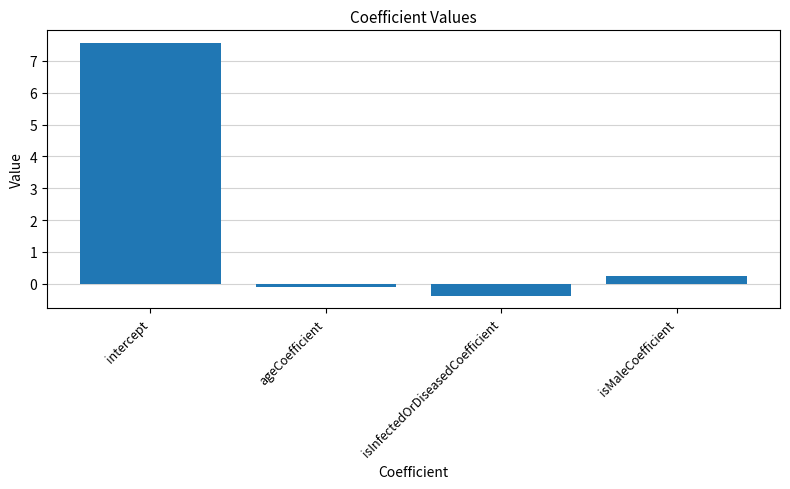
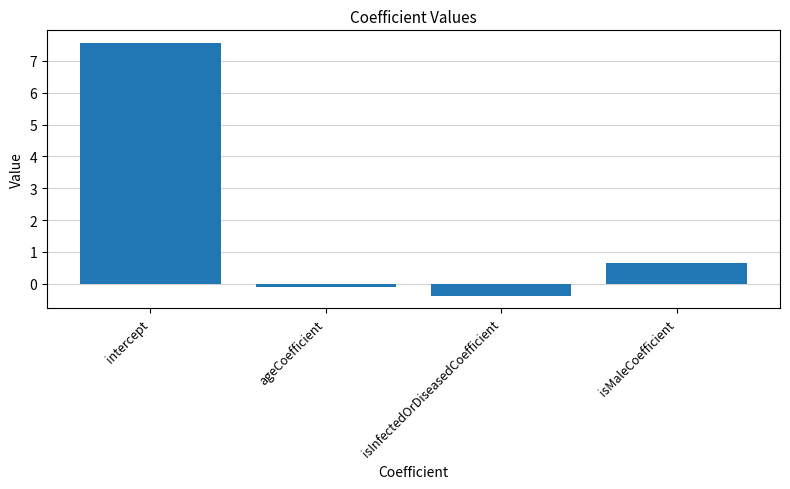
  {
    "intercept": 7.6,
    "ageCoefficient": -0.1,
    "isInfectedOrDiseasedCoefficient": -0.4,
-   "isMaleCoefficient": 0.2
+   "isMaleCoefficient": 0.7
  }
